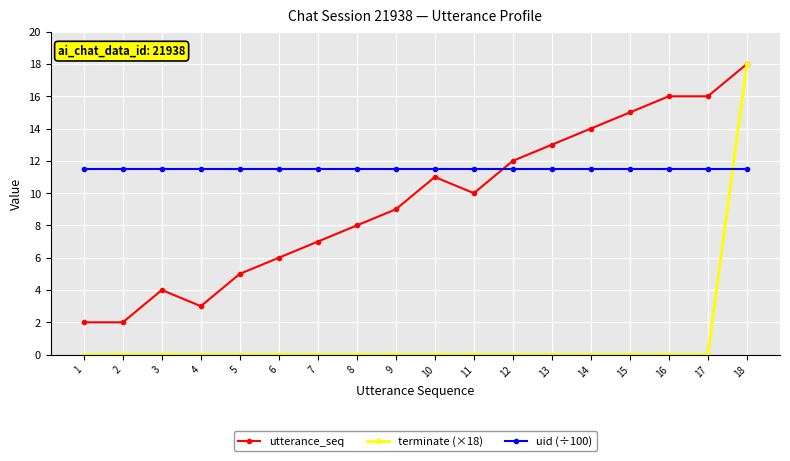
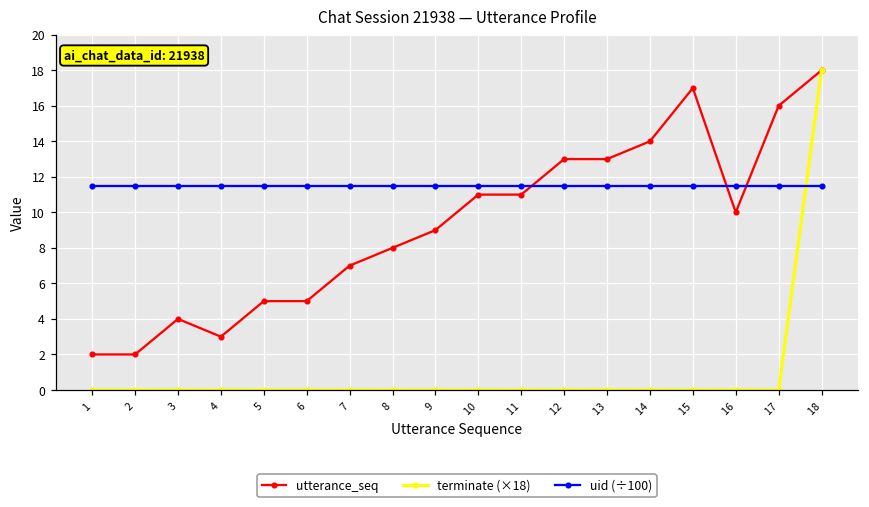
  {
    "utterance_seq": {
      "1": 2,
      "2": 2,
      "3": 4,
      "4": 3,
      "5": 5,
-     "6": 6,
+     "6": 5,
      "7": 7,
      "8": 8,
      "9": 9,
      "10": 11,
-     "11": 10,
-     "12": 12,
+     "11": 11,
+     "12": 13,
      "13": 13,
      "14": 14,
-     "15": 15,
-     "16": 16,
+     "15": 17,
+     "16": 10,
      "17": 16
    },
    "terminate (×18)": {
      "1": 0,
      "2": 0,
      "3": 0,
      "4": 0,
      "5": 0,
      "6": 0,
      "7": 0,
      "8": 0,
      "9": 0,
      "10": 0,
      "11": 0,
      "12": 0,
      "13": 0,
      "14": 0,
      "15": 0,
      "16": 0,
      "17": 0
    },
    "uid (÷100)": {
      "1": 11.5,
      "2": 11.5,
      "3": 11.5,
      "4": 11.5,
      "5": 11.5,
      "6": 11.5,
      "7": 11.5,
      "8": 11.5,
      "9": 11.5,
      "10": 11.5,
      "11": 11.5,
      "12": 11.5,
      "13": 11.5,
      "14": 11.5,
      "15": 11.5,
      "16": 11.5,
      "17": 11.5,
      "18": 11.5
    }
  }
